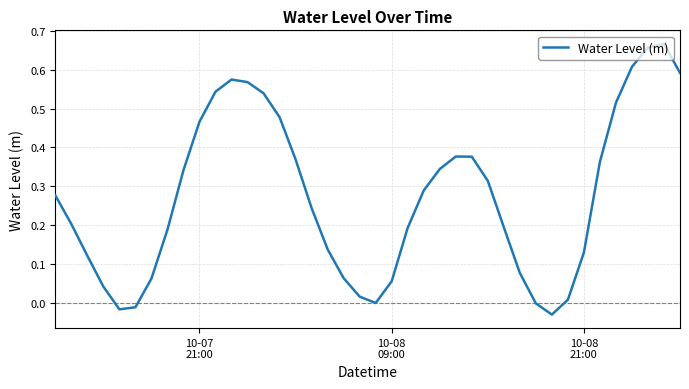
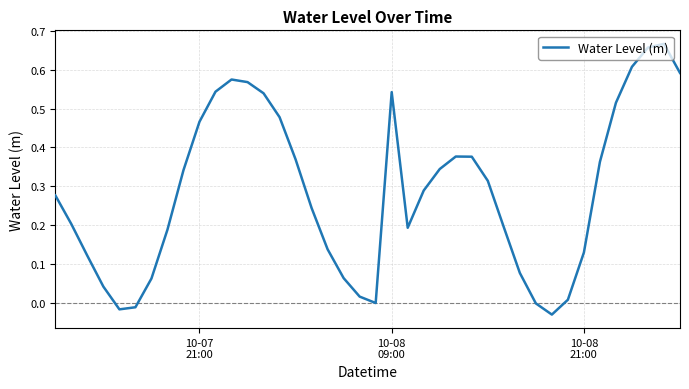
  {
    "10-07 21:00": 0.47,
-   "10-08 09:00": 0.05,
+   "10-08 09:00": 0.54,
    "10-08 21:00": 0.13
  }
